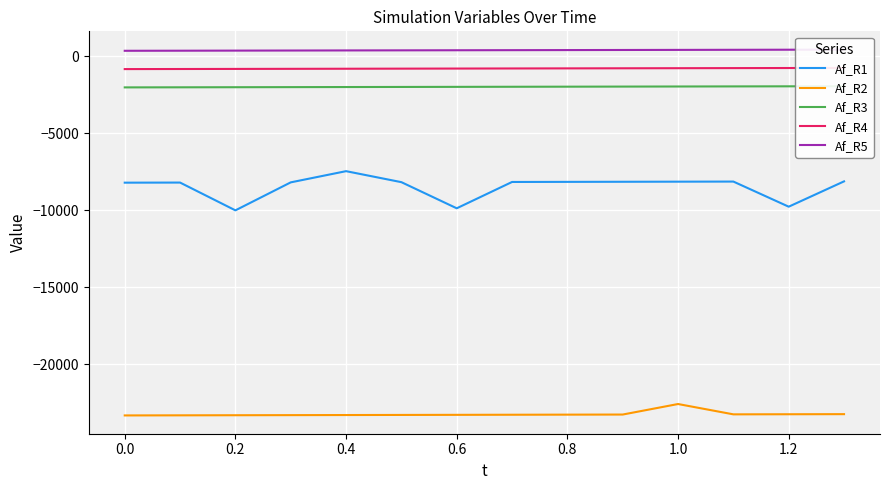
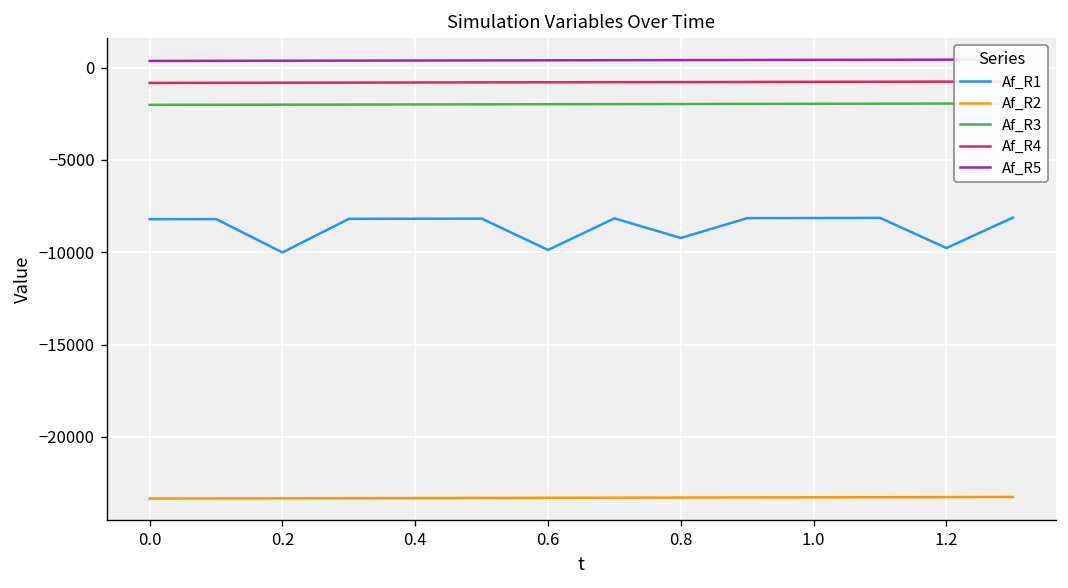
  {
    "Af_R1": {
      "0.0": -8200,
      "0.2": -10000,
-     "0.4": -7500,
+     "0.4": -8200,
      "0.6": -9900,
-     "0.8": -8200,
+     "0.8": -9200,
      "1.0": -8100,
      "1.2": -9800
    },
    "Af_R2": {
      "0.0": -23300,
      "0.2": -23300,
      "0.4": -23300,
      "0.6": -23300,
      "0.8": -23300,
-     "1.0": -22600,
+     "1.0": -23300,
      "1.2": -23300
    },
    "Af_R3": {
      "0.0": -2000,
      "0.2": -2000,
      "0.4": -2000,
      "0.6": -2000,
      "0.8": -2000,
      "1.0": -2000,
      "1.2": -1900
    },
    "Af_R4": {
      "0.0": -800,
      "0.2": -800,
      "0.4": -800,
      "0.6": -800,
      "0.8": -800,
      "1.0": -800,
      "1.2": -800
    },
    "Af_R5": {
      "0.0": 400,
      "0.2": 400,
      "0.4": 400,
      "0.6": 400,
      "0.8": 400,
      "1.0": 400,
      "1.2": 400
    }
  }
